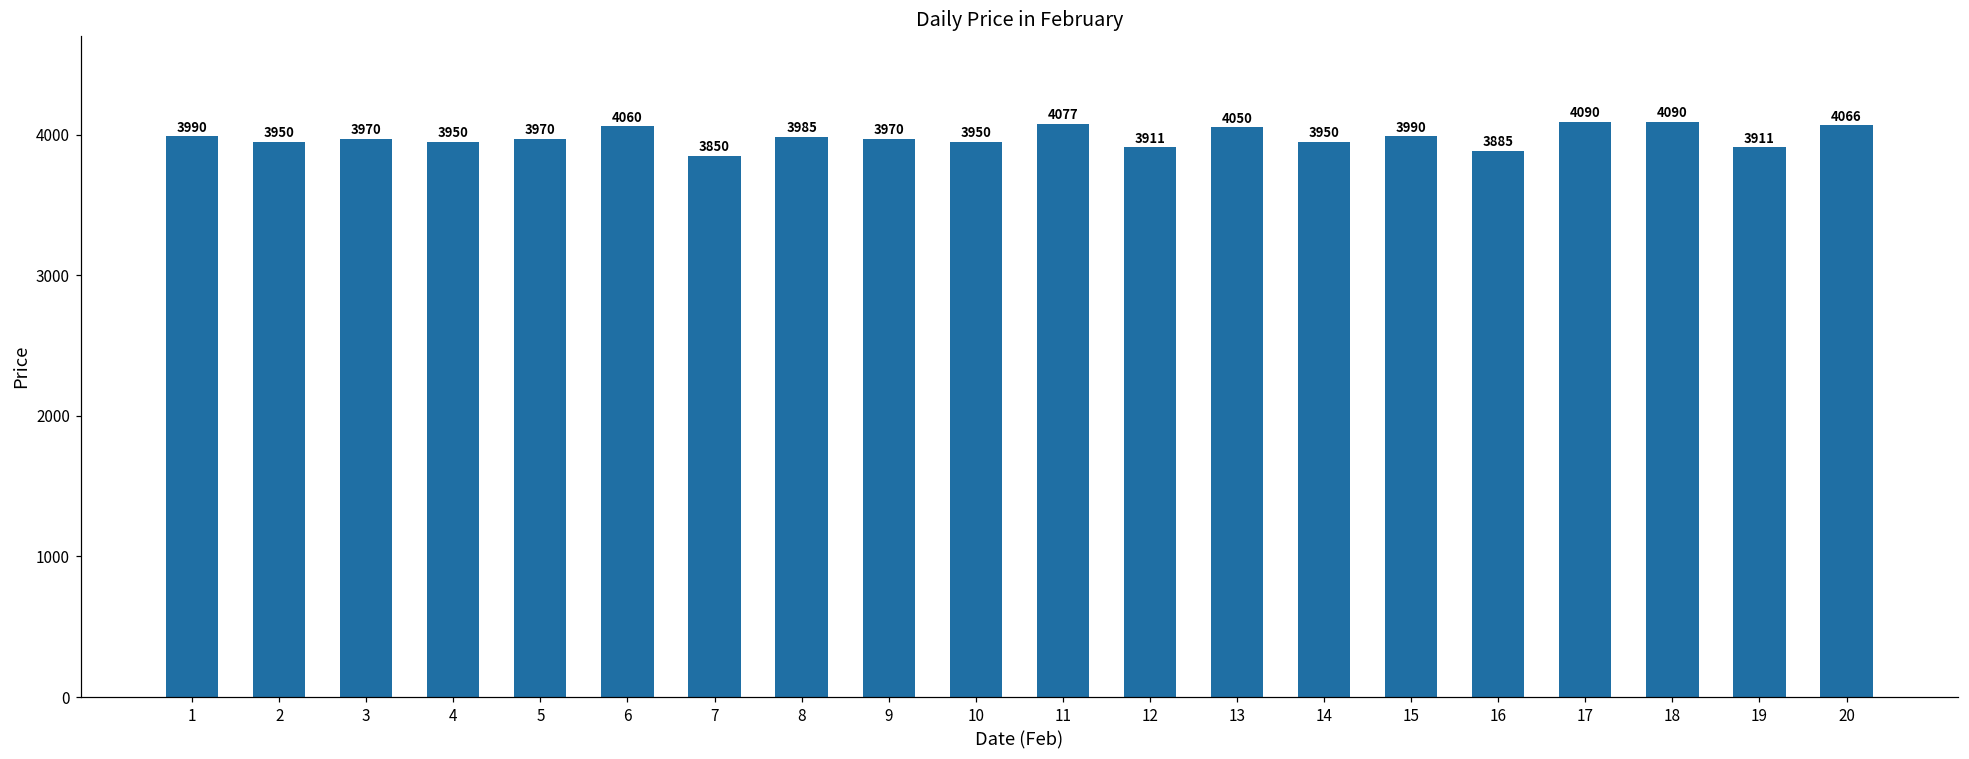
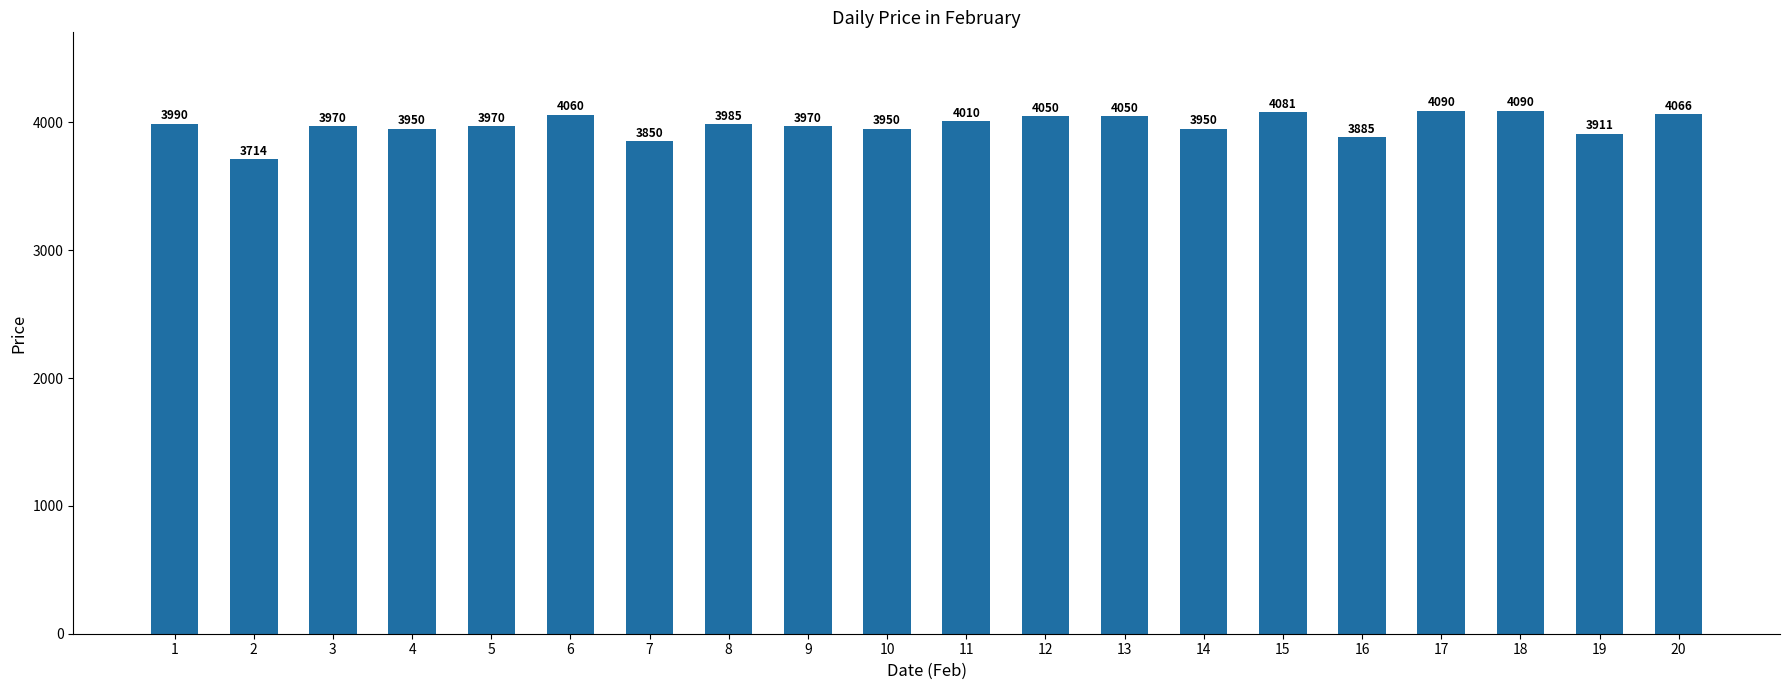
  {
    "1": 3990,
-   "2": 3950,
+   "2": 3714,
    "3": 3970,
    "4": 3950,
    "5": 3970,
    "6": 4060,
    "7": 3850,
    "8": 3985,
    "9": 3970,
    "10": 3950,
-   "11": 4077,
-   "12": 3911,
+   "11": 4010,
+   "12": 4050,
    "13": 4050,
    "14": 3950,
-   "15": 3990,
+   "15": 4081,
    "16": 3885,
    "17": 4090,
    "18": 4090,
    "19": 3911,
    "20": 4066
  }
